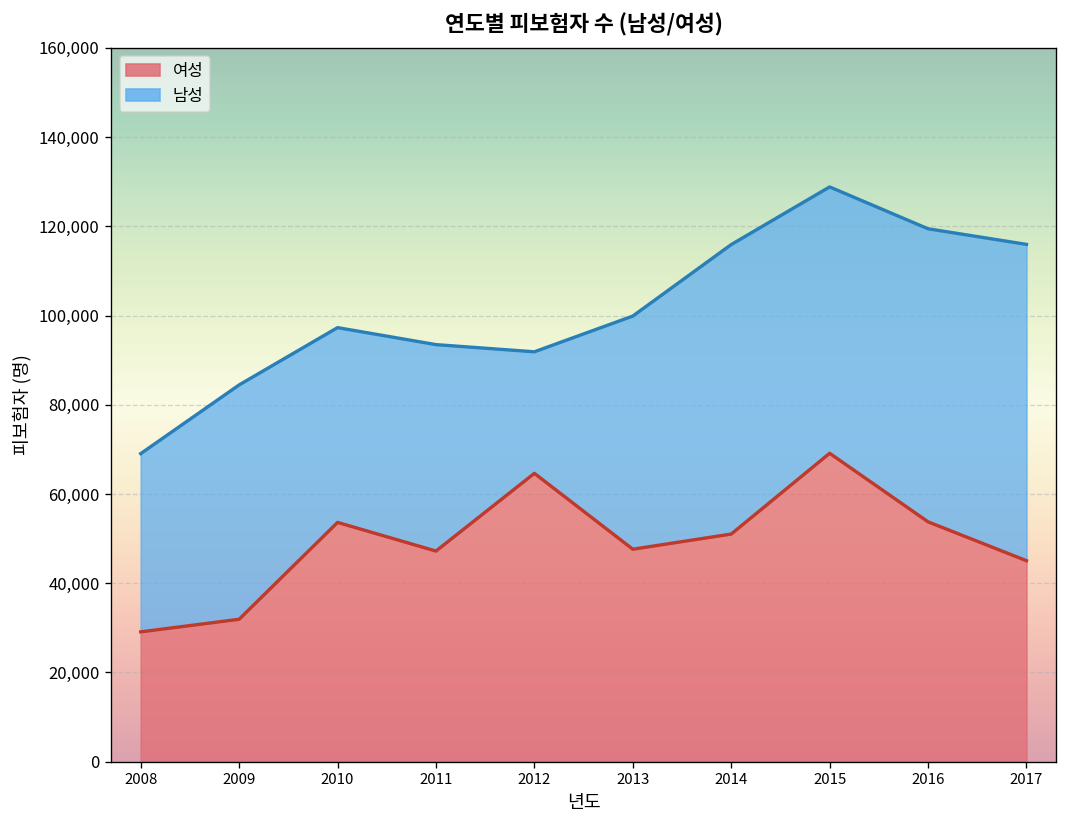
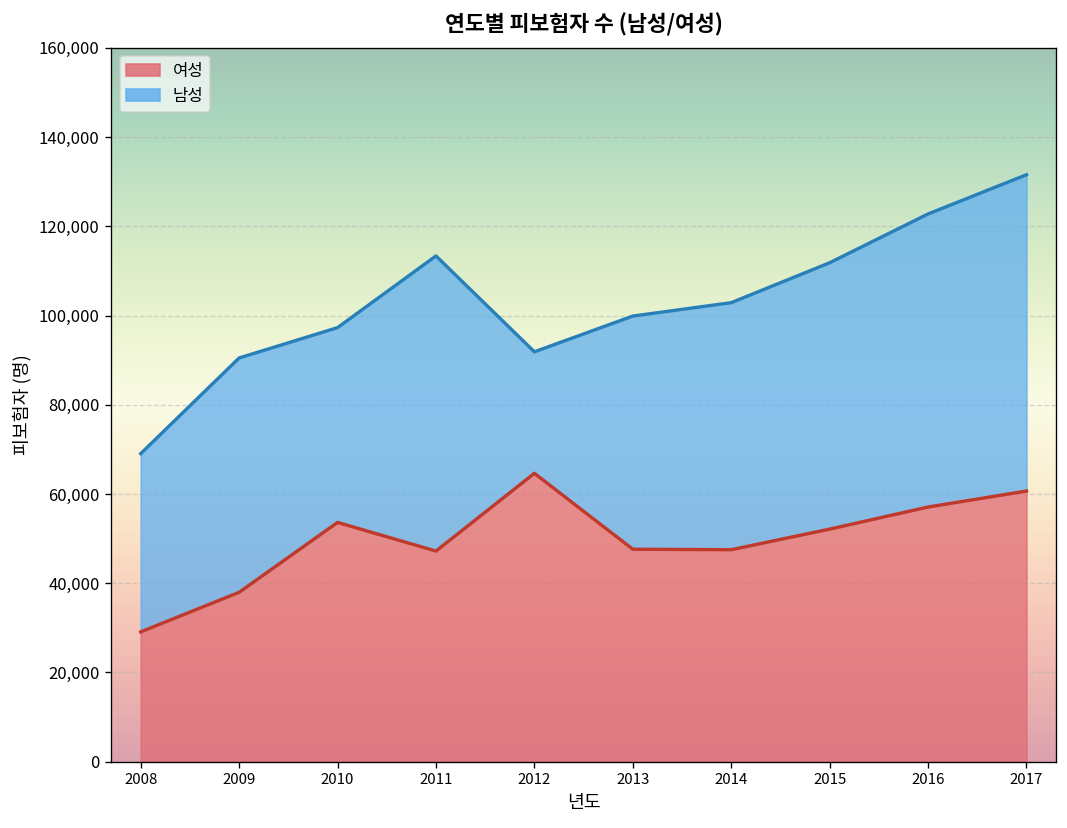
  {
    "여성": {
      "2008": "29,000",
-     "2009": "32,000",
+     "2009": "38,000",
      "2010": "54,000",
      "2011": "47,000",
      "2012": "65,000",
      "2013": "48,000",
-     "2014": "51,000",
-     "2015": "69,000",
-     "2016": "54,000",
-     "2017": "45,000"
+     "2014": "48,000",
+     "2015": "52,000",
+     "2016": "57,000",
+     "2017": "61,000"
    },
    "남성": {
      "2008": "40,000",
      "2009": "53,000",
      "2010": "44,000",
-     "2011": "46,000",
+     "2011": "66,000",
      "2012": "27,000",
      "2013": "52,000",
-     "2014": "65,000",
+     "2014": "55,000",
      "2015": "60,000",
      "2016": "66,000",
      "2017": "71,000"
    }
  }
